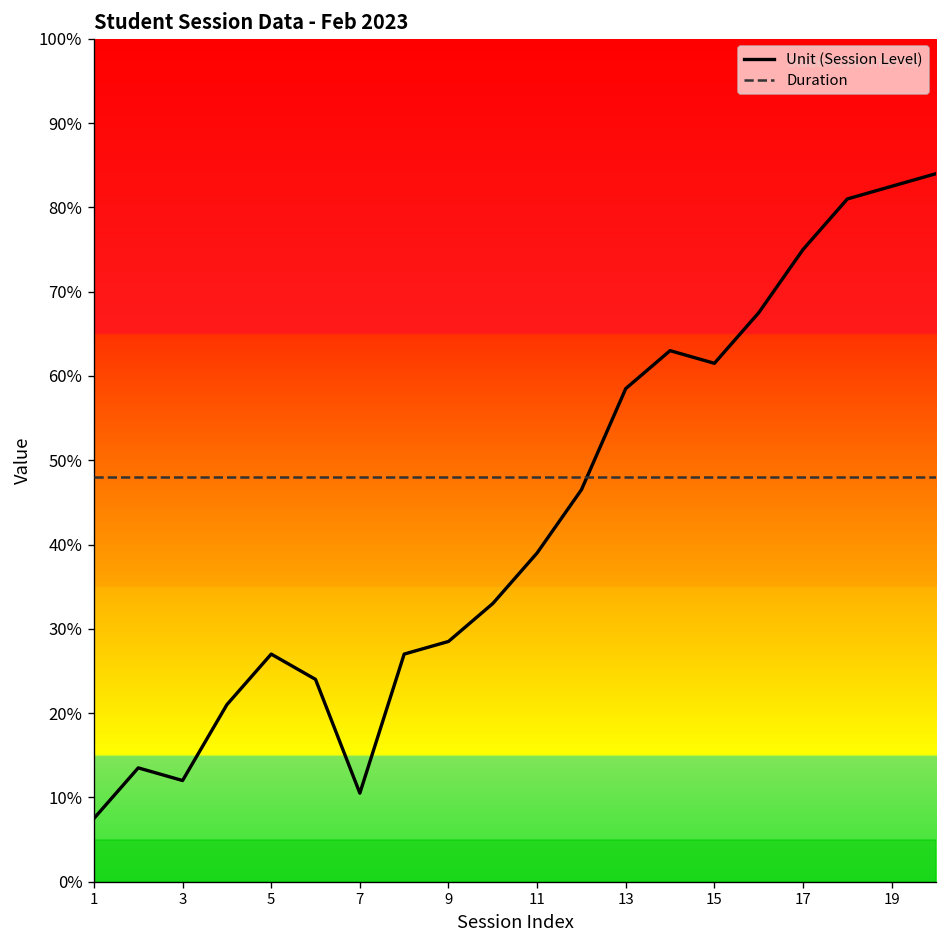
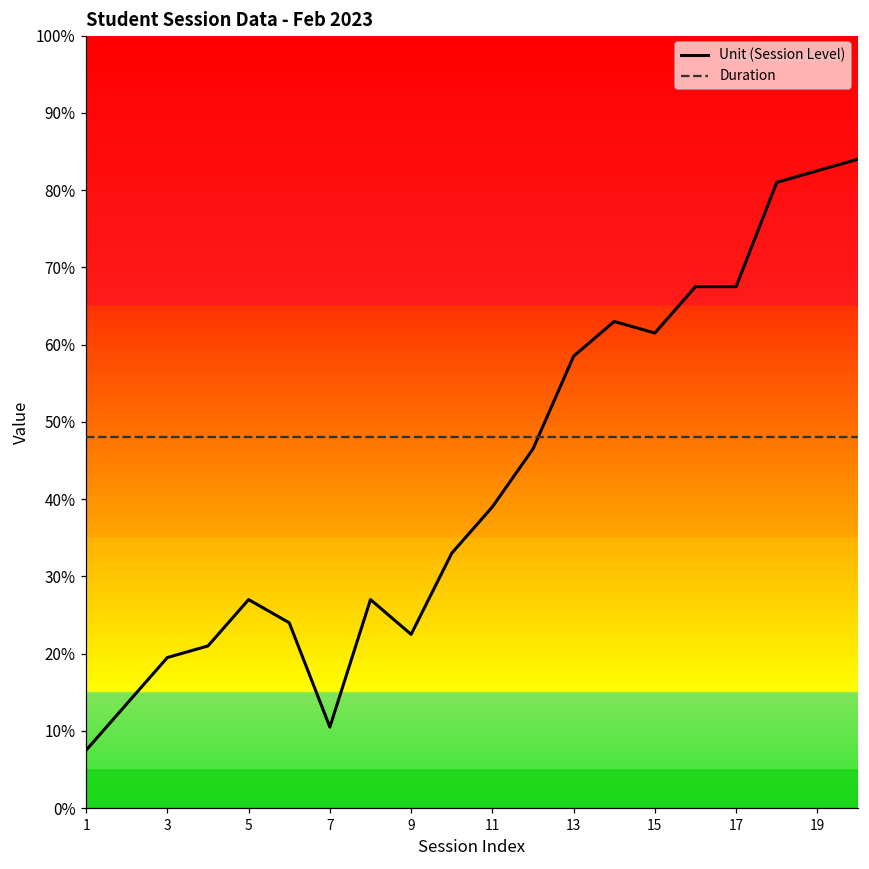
  {
    "Unit (Session Level)": {
      "1": "8%",
-     "3": "12%",
+     "3": "20%",
      "5": "27%",
      "7": "11%",
-     "9": "29%",
+     "9": "23%",
      "11": "39%",
      "13": "59%",
      "15": "62%",
-     "17": "75%",
+     "17": "68%",
      "19": "83%"
    },
    "Duration": {
      "1": "48%",
      "3": "48%",
      "5": "48%",
      "7": "48%",
      "9": "48%",
      "11": "48%",
      "13": "48%",
      "15": "48%",
      "17": "48%",
      "19": "48%"
    }
  }
